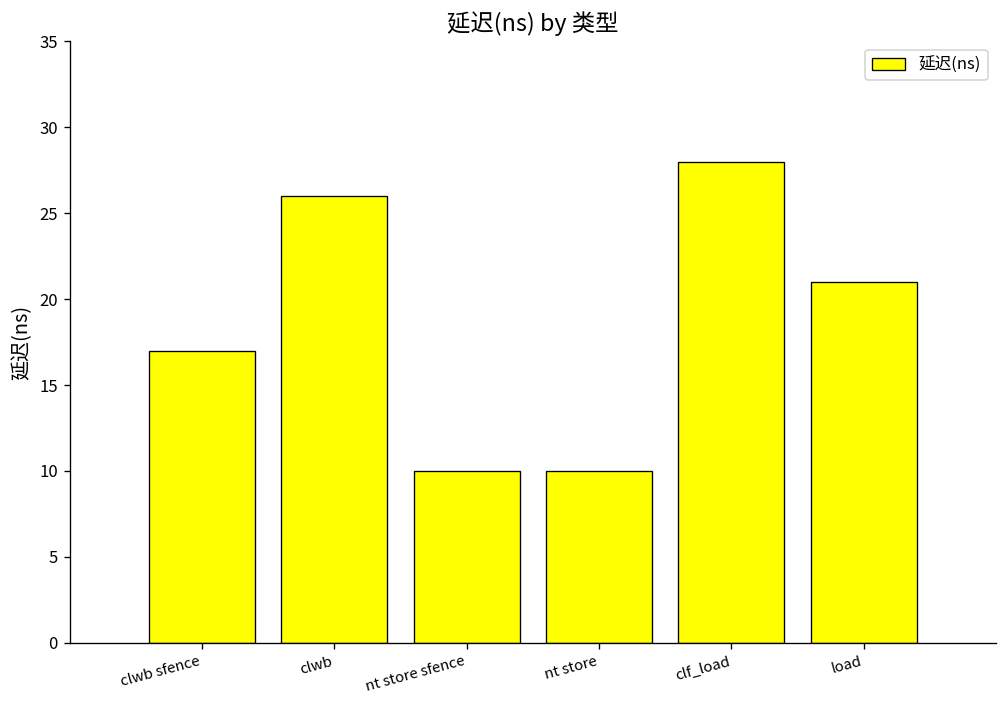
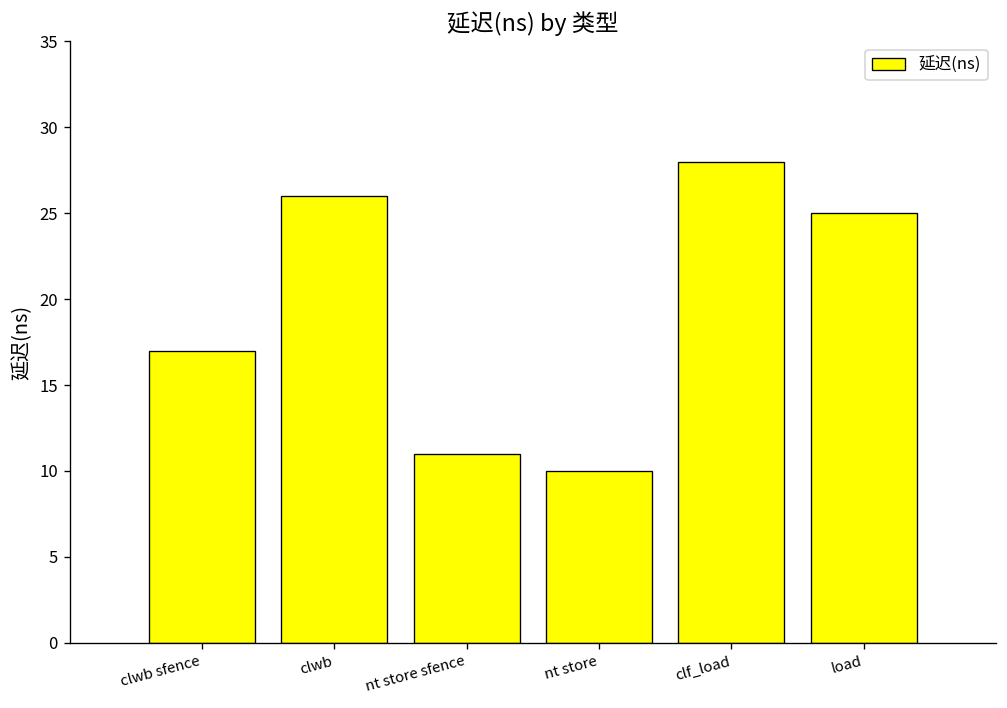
  {
    "clwb sfence": 17,
    "clwb": 26,
-   "nt store sfence": 10,
+   "nt store sfence": 11,
    "nt store": 10,
    "clf_load": 28,
-   "load": 21
+   "load": 25
  }
